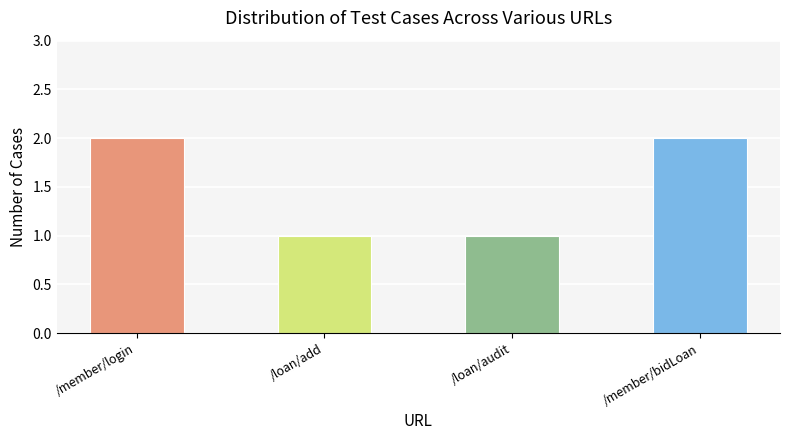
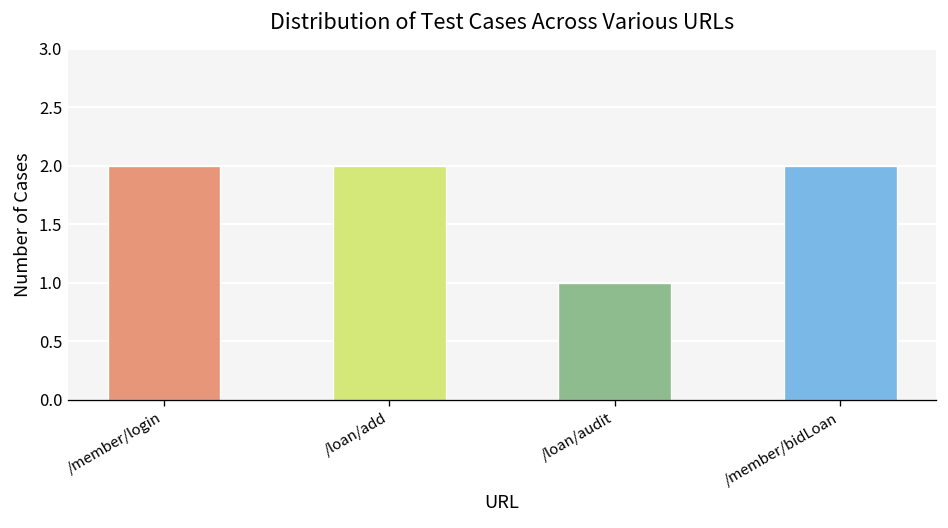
  {
    "/member/login": 2,
-   "/loan/add": 1,
+   "/loan/add": 2,
    "/loan/audit": 1,
    "/member/bidLoan": 2
  }
